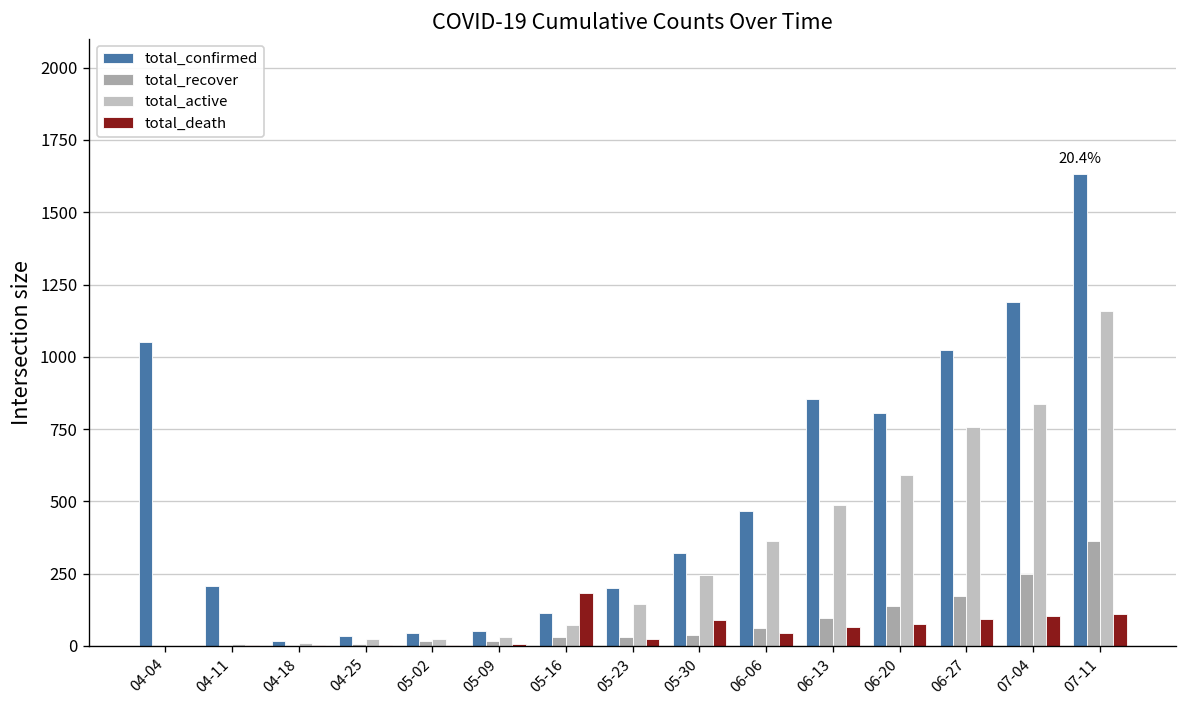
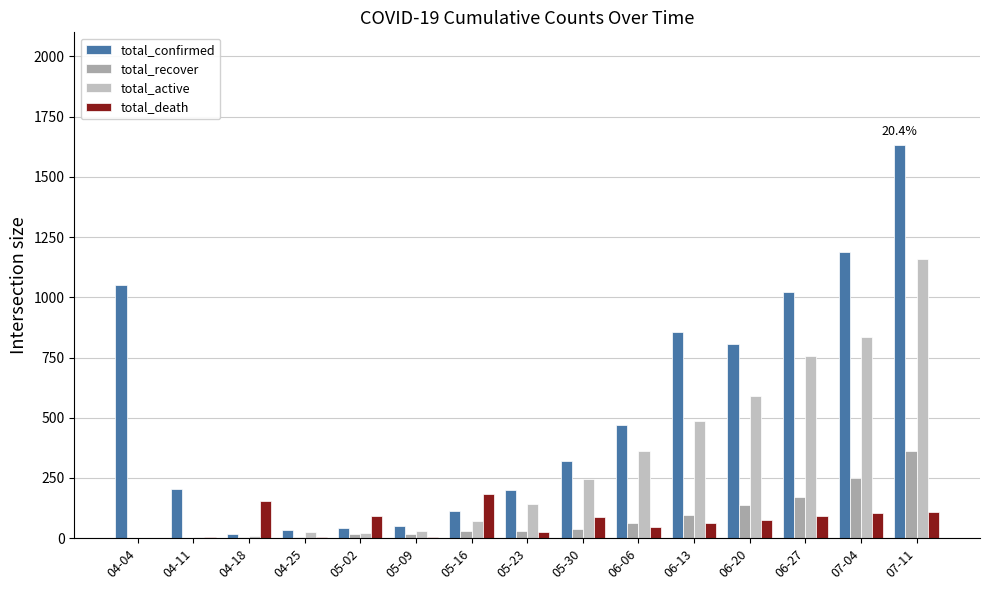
  {
    "total_confirmed": {
      "04-04": 1050,
      "04-11": 210,
      "04-18": 20,
      "04-25": 30,
      "05-02": 40,
      "05-09": 50,
      "05-16": 110,
      "05-23": 200,
      "05-30": 320,
      "06-06": 470,
      "06-13": 850,
      "06-20": 810,
      "06-27": 1020,
      "07-04": 1190
    },
    "total_death": {
-     "04-18": 0,
-     "05-02": 0,
+     "04-18": 150,
+     "05-02": 90,
      "05-16": 180,
      "05-23": 30,
      "05-30": 90,
      "06-06": 50,
      "06-13": 60,
      "06-20": 80,
      "06-27": 90,
      "07-04": 100,
      "07-11": 110
    }
  }
